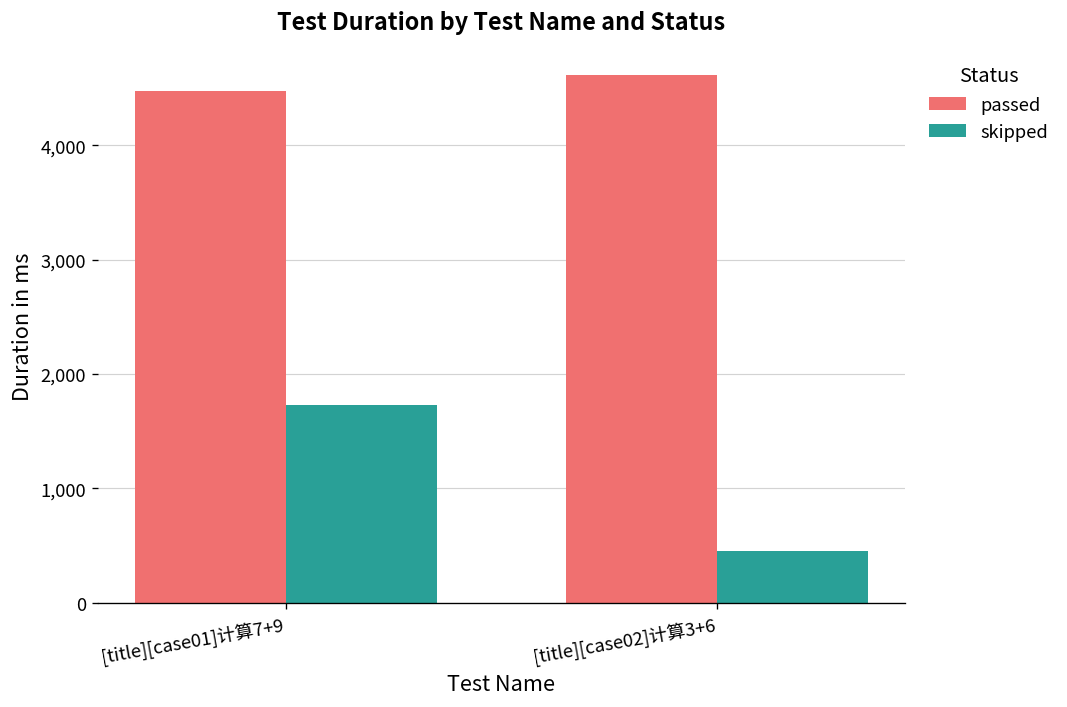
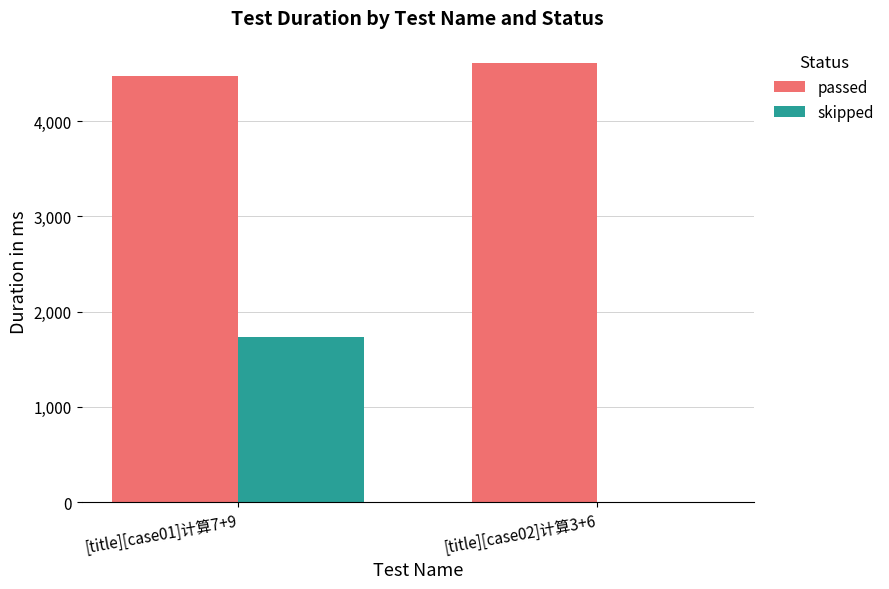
  {
    "passed": {
      "[title][case01]计算7+9": "4,500",
      "[title][case02]计算3+6": "4,600"
    },
    "skipped": {
      "[title][case01]计算7+9": "1,700",
-     "[title][case02]计算3+6": "500"
+     "[title][case02]计算3+6": "0"
    }
  }
